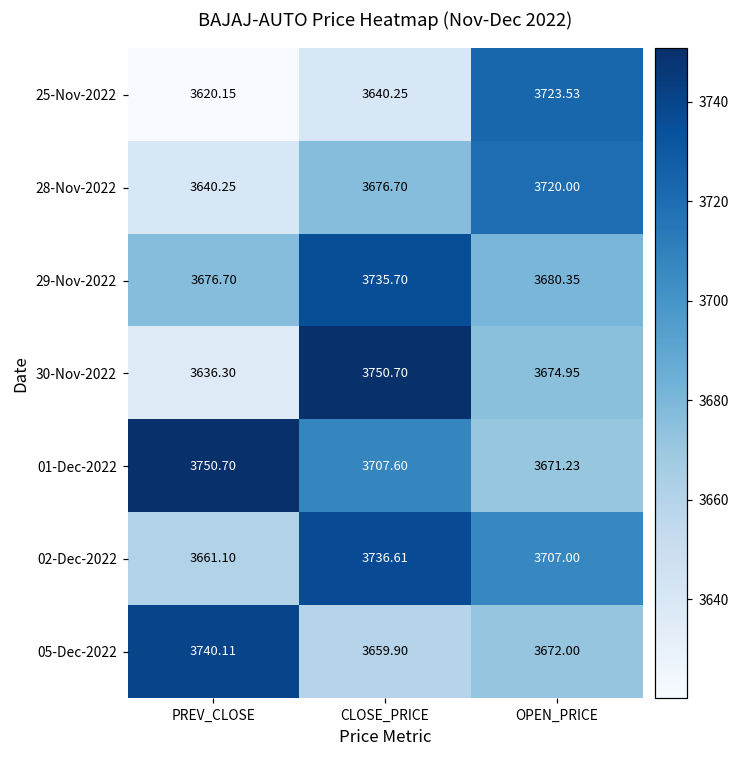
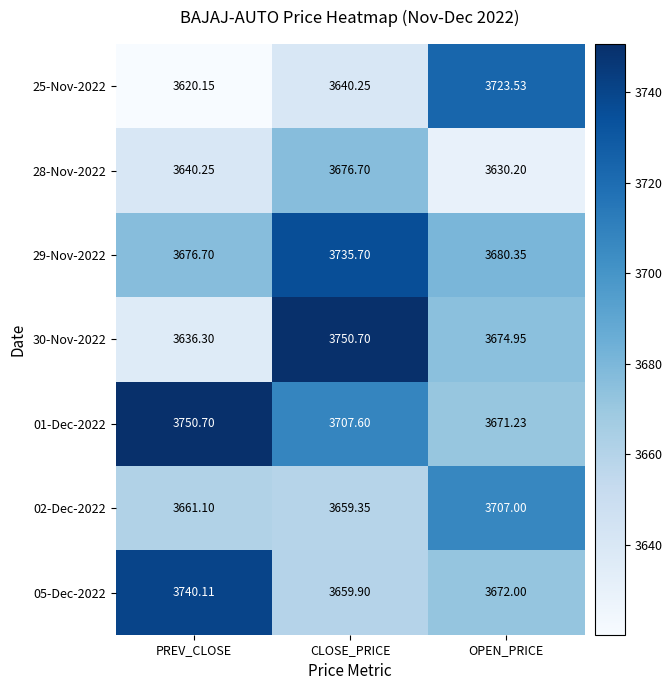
  {
    "25-Nov-2022": {
      "PREV_CLOSE": 3620.15,
      "CLOSE_PRICE": 3640.25,
      "OPEN_PRICE": 3723.53
    },
    "28-Nov-2022": {
      "PREV_CLOSE": 3640.25,
      "CLOSE_PRICE": 3676.70,
-     "OPEN_PRICE": 3720.00
+     "OPEN_PRICE": 3630.20
    },
    "29-Nov-2022": {
      "PREV_CLOSE": 3676.70,
      "CLOSE_PRICE": 3735.70,
      "OPEN_PRICE": 3680.35
    },
    "30-Nov-2022": {
      "PREV_CLOSE": 3636.30,
      "CLOSE_PRICE": 3750.70,
      "OPEN_PRICE": 3674.95
    },
    "01-Dec-2022": {
      "PREV_CLOSE": 3750.70,
      "CLOSE_PRICE": 3707.60,
      "OPEN_PRICE": 3671.23
    },
    "02-Dec-2022": {
      "PREV_CLOSE": 3661.10,
-     "CLOSE_PRICE": 3736.61,
+     "CLOSE_PRICE": 3659.35,
      "OPEN_PRICE": 3707.00
    },
    "05-Dec-2022": {
      "PREV_CLOSE": 3740.11,
      "CLOSE_PRICE": 3659.90,
      "OPEN_PRICE": 3672.00
    }
  }
